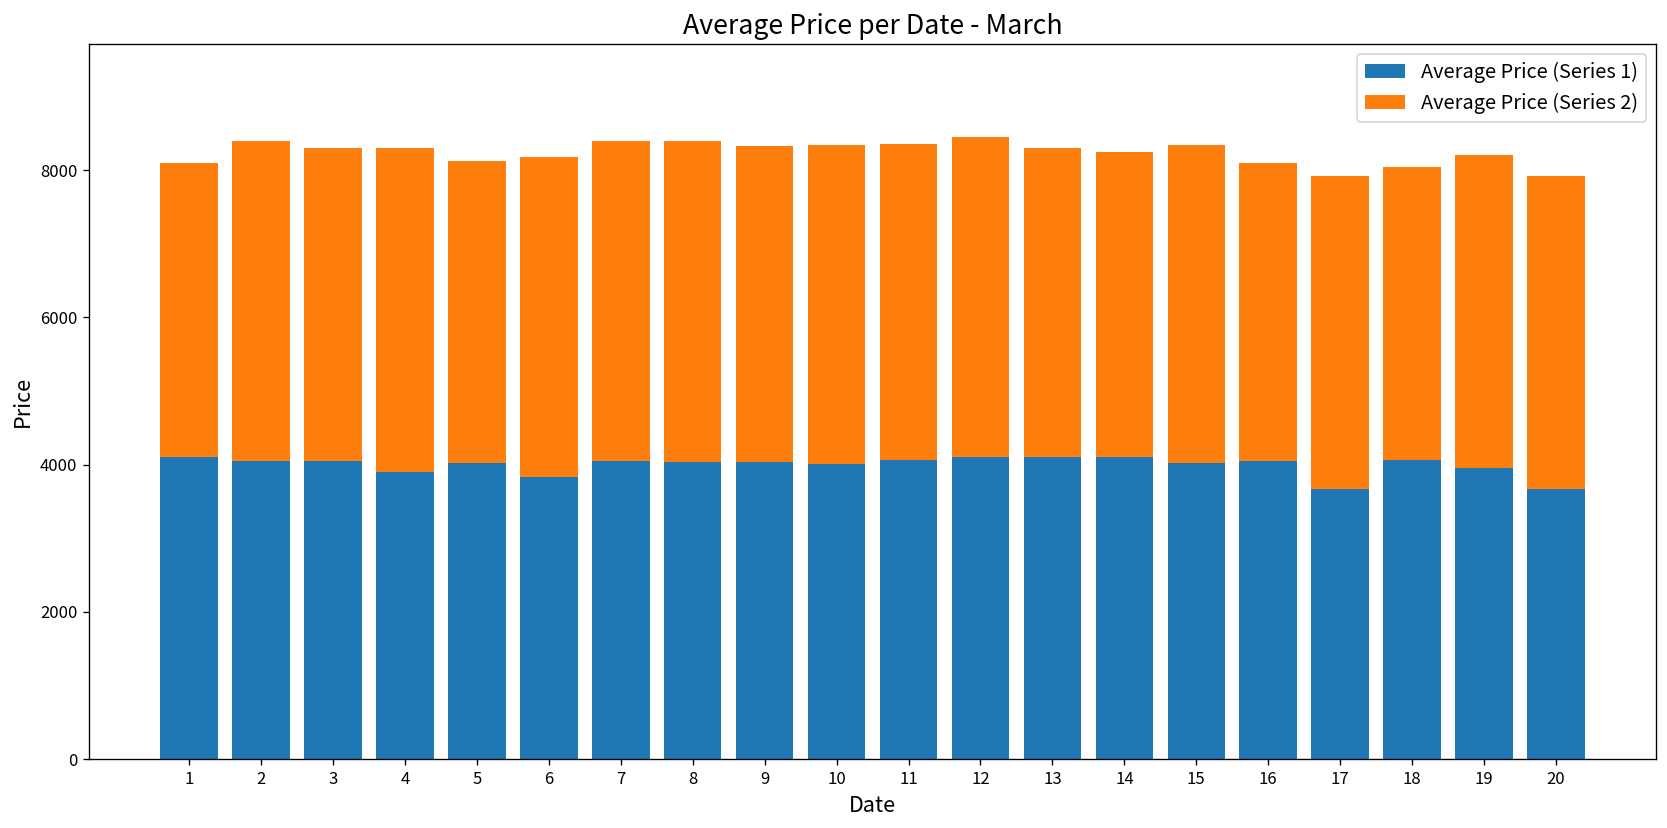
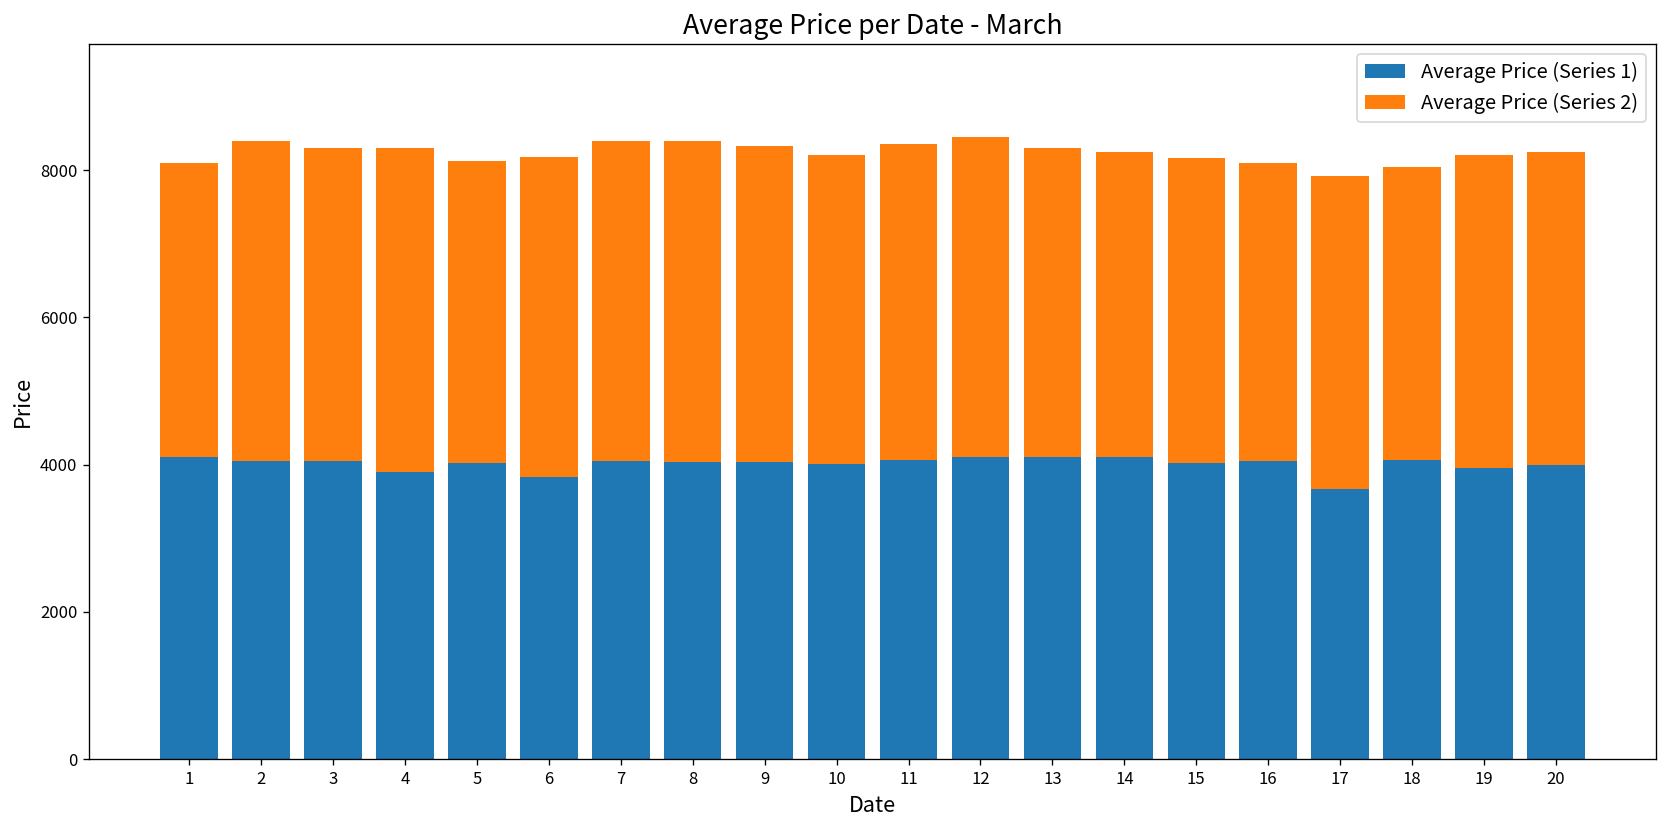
  {
    "Average Price (Series 1)": {
      "1": 4100,
      "2": 4100,
      "3": 4100,
      "4": 3900,
      "5": 4000,
      "6": 3800,
      "7": 4100,
      "8": 4000,
      "9": 4000,
      "10": 4000,
      "11": 4100,
      "12": 4100,
      "13": 4100,
      "14": 4100,
      "15": 4000,
      "16": 4100,
      "17": 3700,
      "18": 4100,
      "19": 4000,
-     "20": 3700
+     "20": 4000
    },
    "Average Price (Series 2)": {
      "1": 4000,
      "2": 4400,
      "3": 4300,
      "4": 4400,
      "5": 4100,
      "6": 4400,
      "7": 4400,
      "8": 4400,
      "9": 4300,
-     "10": 4300,
+     "10": 4200,
      "11": 4300,
      "12": 4400,
      "13": 4200,
      "14": 4200,
-     "15": 4300,
+     "15": 4200,
      "16": 4100,
      "17": 4300,
      "18": 4000,
      "19": 4300,
      "20": 4300
    }
  }
